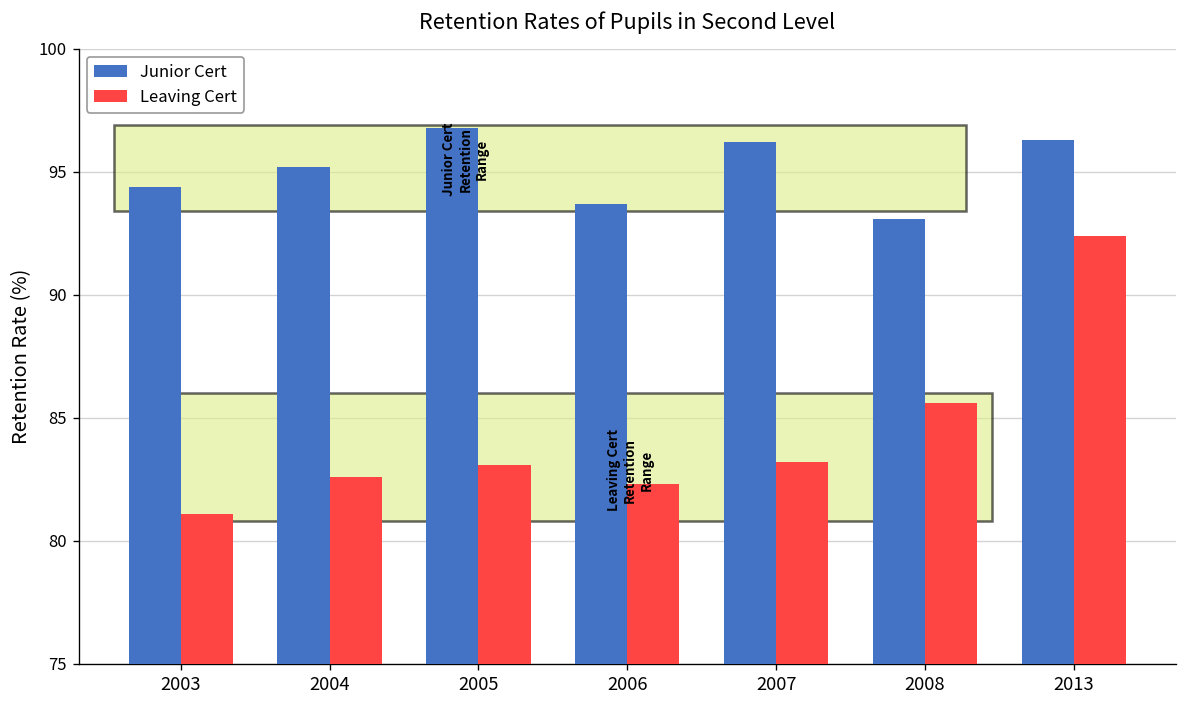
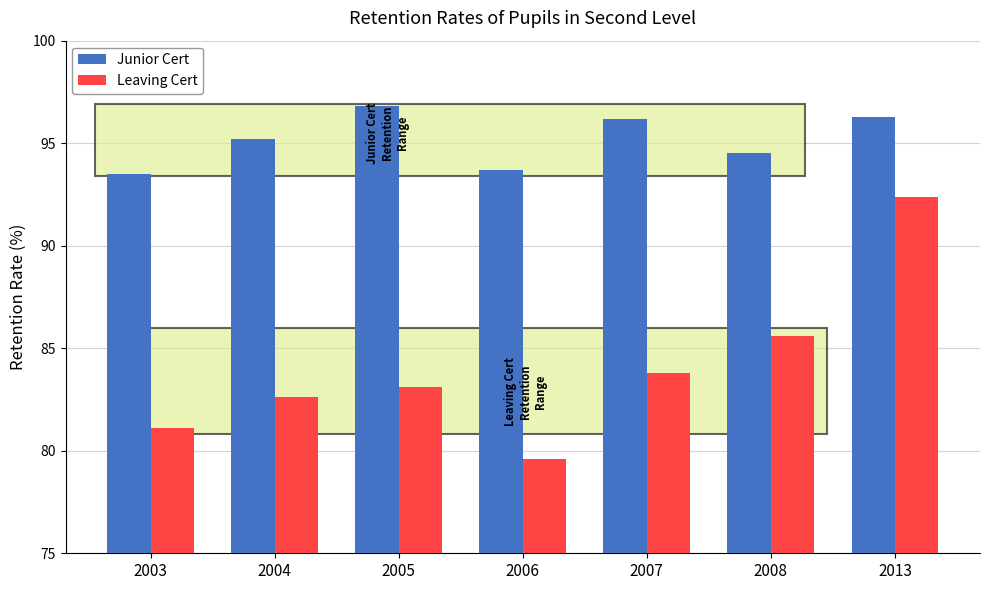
  {
    "Junior Cert": {
-     "2003": 94.4,
+     "2003": 93.5,
      "2004": 95.2,
      "2005": 96.8,
      "2006": 93.7,
      "2007": 96.2,
-     "2008": 93.1,
+     "2008": 94.5,
      "2013": 96.3
    },
    "Leaving Cert": {
      "2003": 81.1,
      "2004": 82.6,
      "2005": 83.1,
-     "2006": 82.3,
-     "2007": 83.2,
+     "2006": 79.6,
+     "2007": 83.8,
      "2008": 85.6,
      "2013": 92.4
    }
  }
